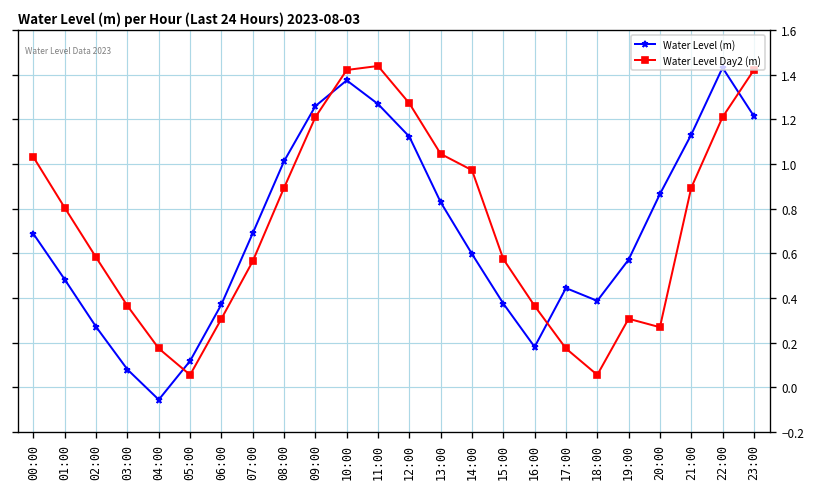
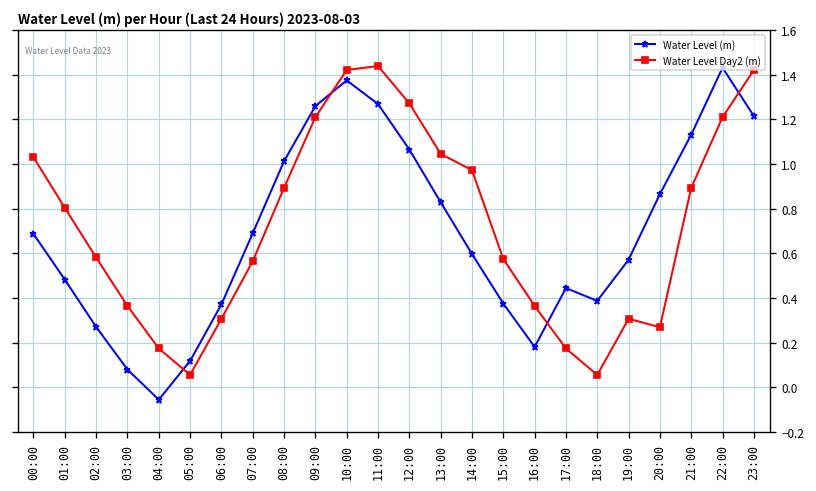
  {
    "Water Level (m)": {
      "00:00": 0.69,
      "01:00": 0.48,
      "02:00": 0.27,
      "03:00": 0.08,
      "04:00": -0.06,
      "05:00": 0.12,
      "06:00": 0.37,
      "07:00": 0.69,
      "08:00": 1.01,
      "09:00": 1.26,
      "10:00": 1.37,
      "11:00": 1.27,
-     "12:00": 1.12,
+     "12:00": 1.06,
      "13:00": 0.83,
      "14:00": 0.60,
      "15:00": 0.38,
      "16:00": 0.18,
      "17:00": 0.44,
      "18:00": 0.39,
      "19:00": 0.57,
      "20:00": 0.87,
      "21:00": 1.13,
      "23:00": 1.21
    },
    "Water Level Day2 (m)": {
      "00:00": 1.03,
      "01:00": 0.80,
      "02:00": 0.58,
      "03:00": 0.36,
      "04:00": 0.17,
      "05:00": 0.06,
      "06:00": 0.31,
      "07:00": 0.56,
      "08:00": 0.89,
      "09:00": 1.21,
      "10:00": 1.42,
      "11:00": 1.44,
      "12:00": 1.27,
      "13:00": 1.04,
      "14:00": 0.97,
      "15:00": 0.57,
      "16:00": 0.36,
      "17:00": 0.17,
      "18:00": 0.06,
      "19:00": 0.31,
      "20:00": 0.27,
      "21:00": 0.89,
      "22:00": 1.21
    }
  }
